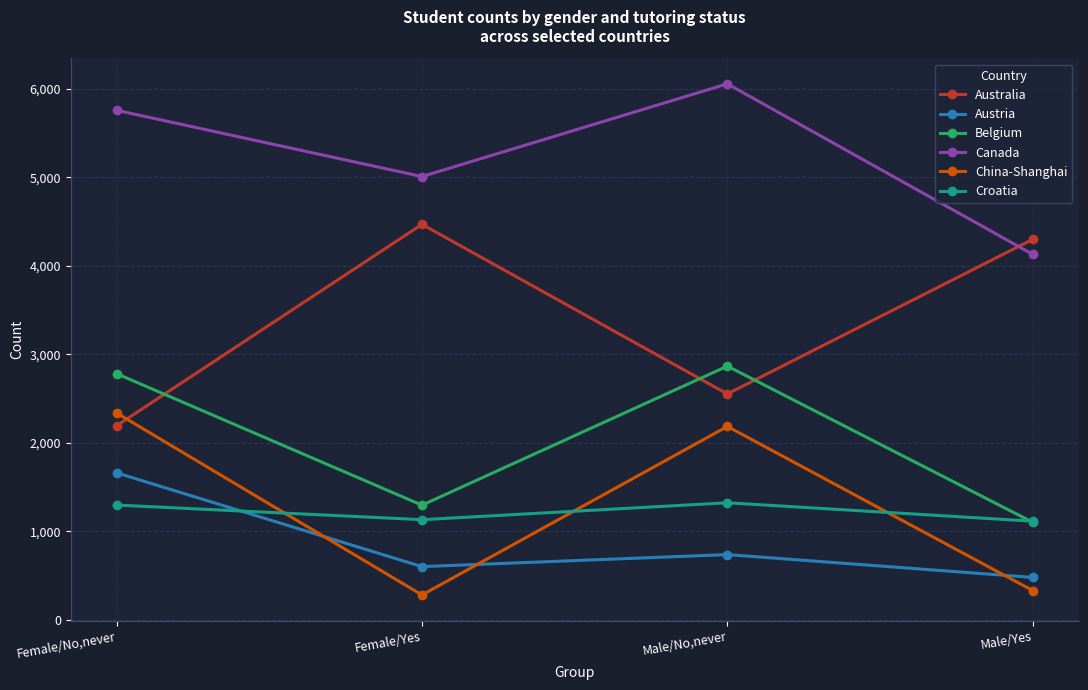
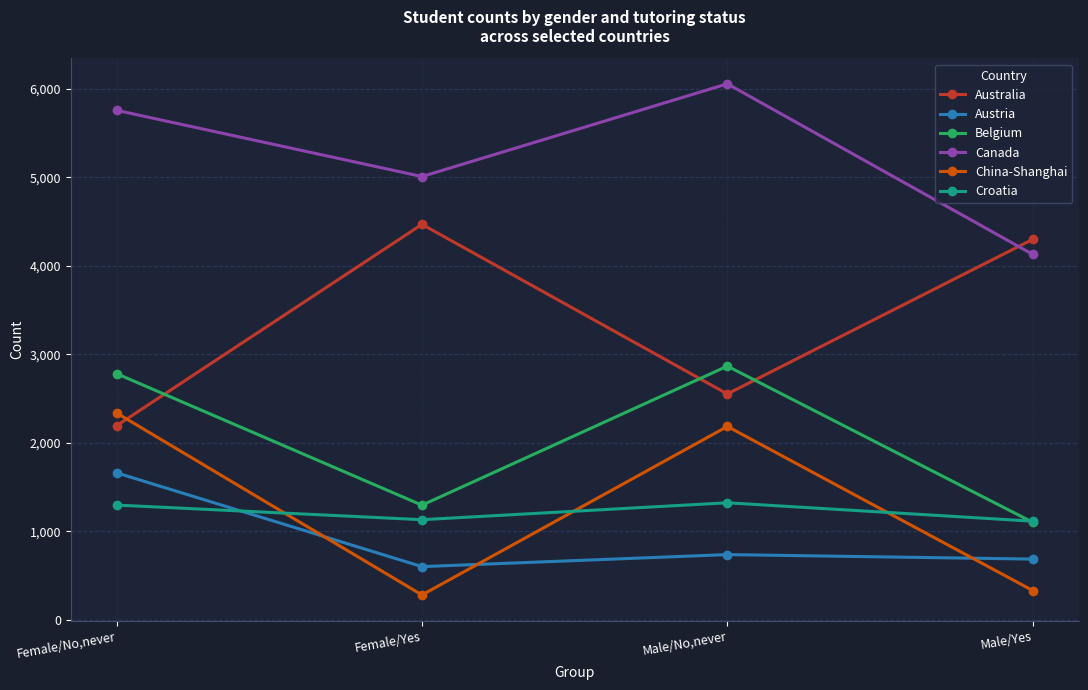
  {
    "Austria": {
      "Female/No,never": "1,700",
      "Female/Yes": "600",
      "Male/No,never": "700",
-     "Male/Yes": "500"
+     "Male/Yes": "700"
    },
    "Canada": {
      "Female/No,never": "5,800",
      "Female/Yes": "5,000",
      "Male/No,never": "6,100",
      "Male/Yes": "4,100"
    }
  }
